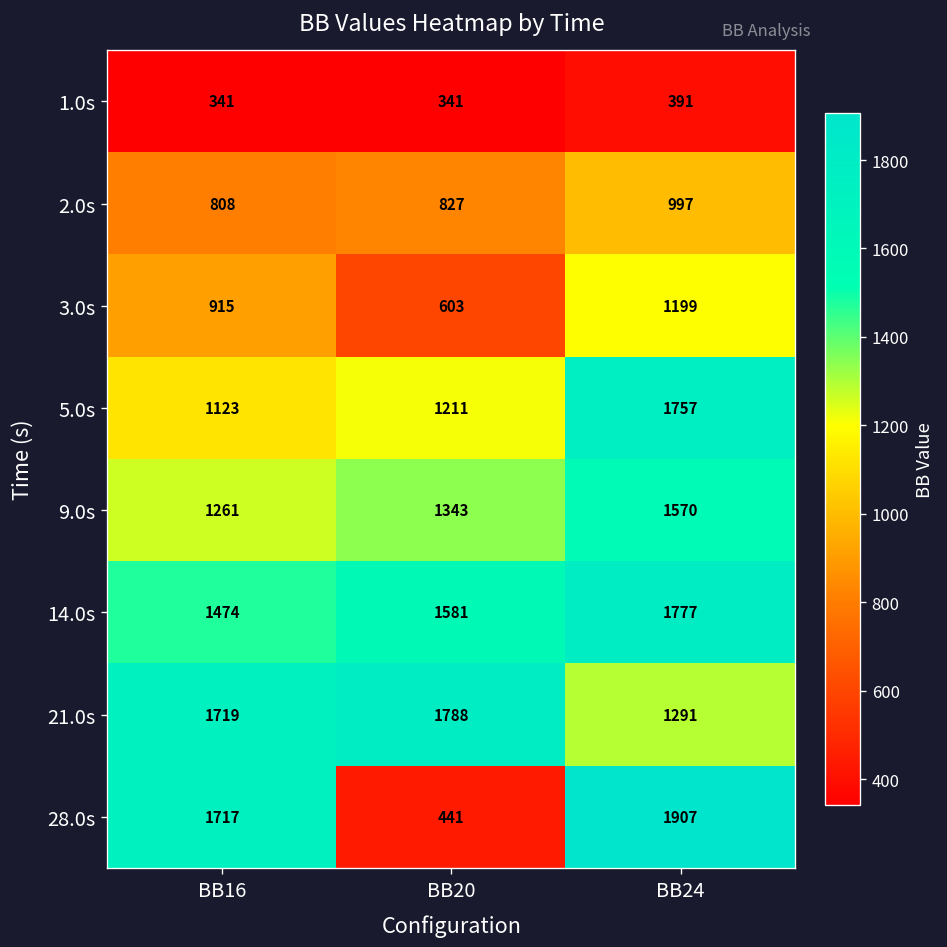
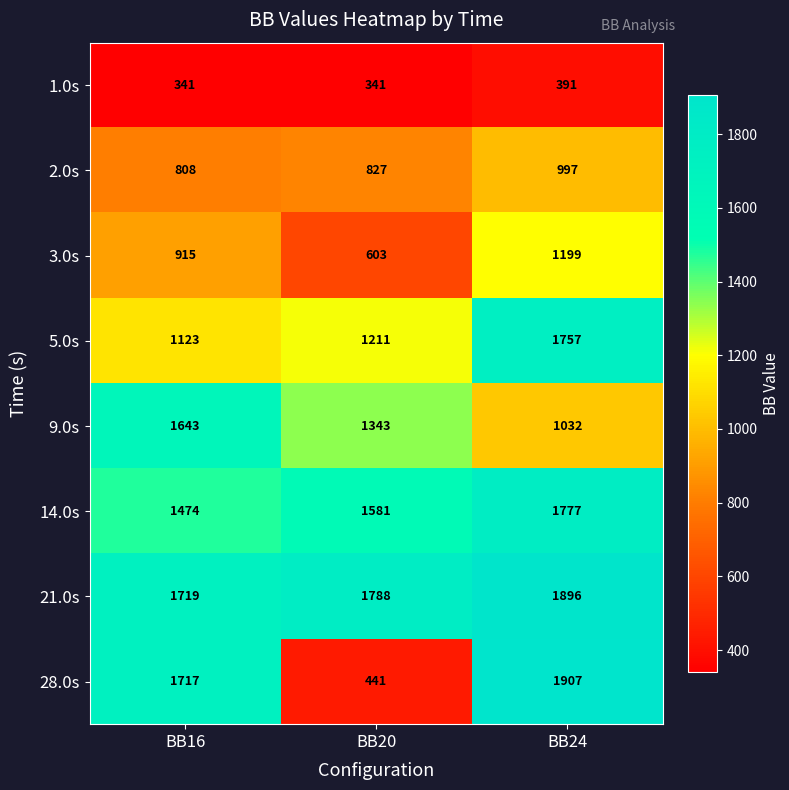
  {
    "1.0s": {
      "BB16": 341,
      "BB20": 341,
      "BB24": 391
    },
    "2.0s": {
      "BB16": 808,
      "BB20": 827,
      "BB24": 997
    },
    "3.0s": {
      "BB16": 915,
      "BB20": 603,
      "BB24": 1199
    },
    "5.0s": {
      "BB16": 1123,
      "BB20": 1211,
      "BB24": 1757
    },
    "9.0s": {
-     "BB16": 1261,
+     "BB16": 1643,
      "BB20": 1343,
-     "BB24": 1570
+     "BB24": 1032
    },
    "14.0s": {
      "BB16": 1474,
      "BB20": 1581,
      "BB24": 1777
    },
    "21.0s": {
      "BB16": 1719,
      "BB20": 1788,
-     "BB24": 1291
+     "BB24": 1896
    },
    "28.0s": {
      "BB16": 1717,
      "BB20": 441,
      "BB24": 1907
    }
  }
